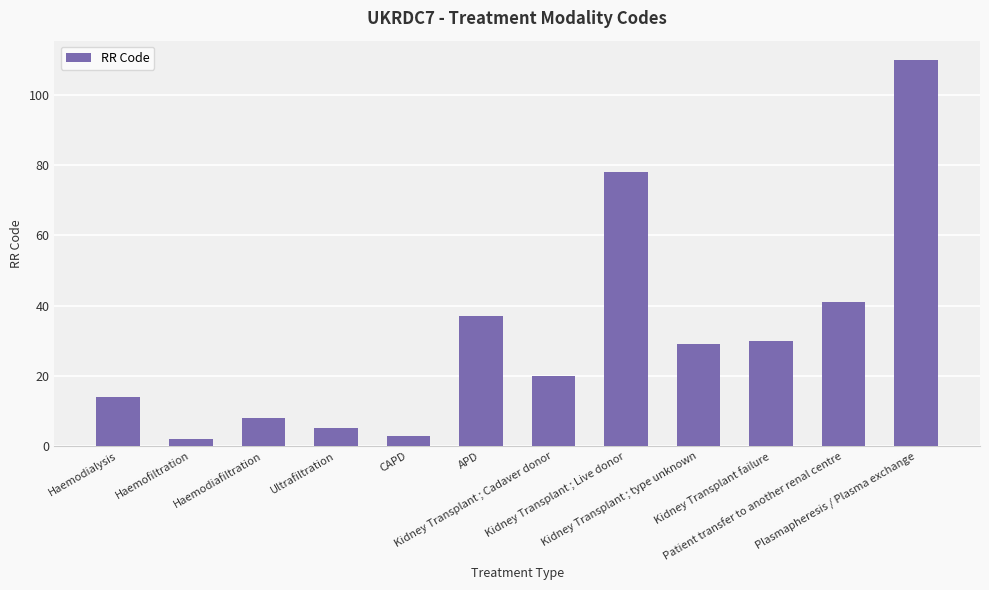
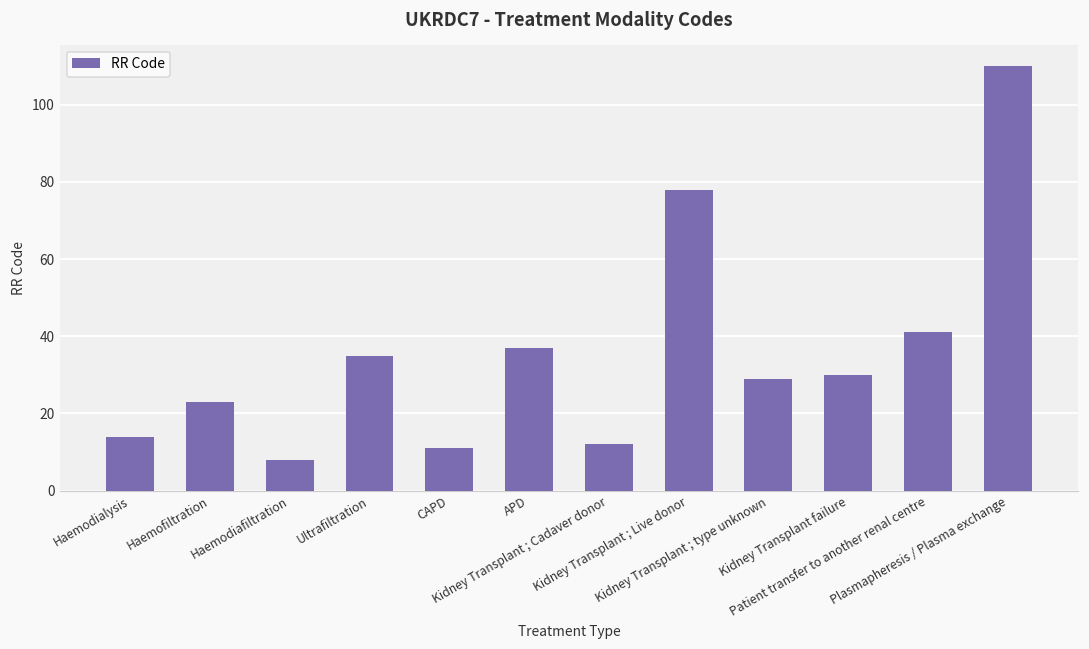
  {
    "Haemodialysis": 14,
-   "Haemofiltration": 2,
+   "Haemofiltration": 23,
    "Haemodiafiltration": 8,
-   "Ultrafiltration": 5,
-   "CAPD": 3,
+   "Ultrafiltration": 35,
+   "CAPD": 11,
    "APD": 37,
-   "Kidney Transplant ; Cadaver donor": 20,
+   "Kidney Transplant ; Cadaver donor": 12,
    "Kidney Transplant ; Live donor": 78,
    "Kidney Transplant ; type unknown": 29,
    "Kidney Transplant failure": 30,
    "Patient transfer to another renal centre": 41,
    "Plasmapheresis / Plasma exchange": 110
  }
